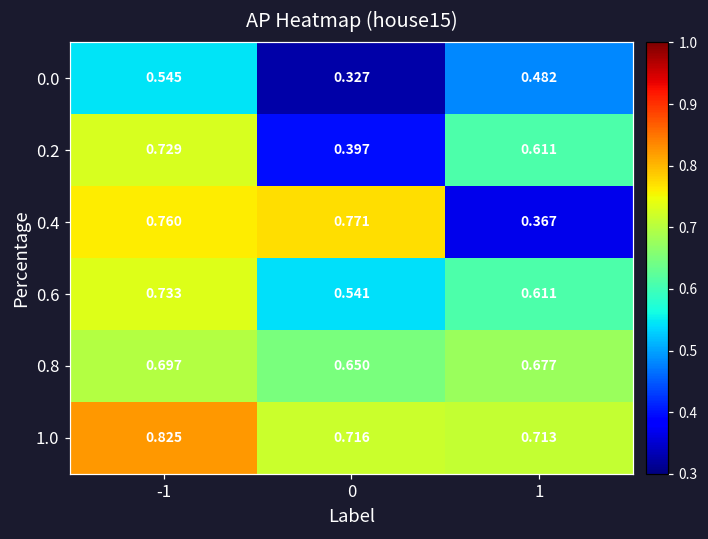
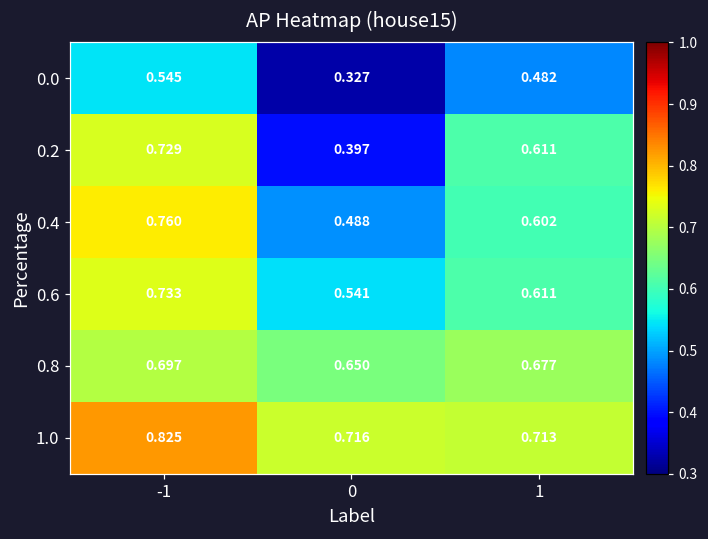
  {
    "0.0": {
      "-1": 0.545,
      "0": 0.327,
      "1": 0.482
    },
    "0.2": {
      "-1": 0.729,
      "0": 0.397,
      "1": 0.611
    },
    "0.4": {
      "-1": 0.760,
-     "0": 0.771,
-     "1": 0.367
+     "0": 0.488,
+     "1": 0.602
    },
    "0.6": {
      "-1": 0.733,
      "0": 0.541,
      "1": 0.611
    },
    "0.8": {
      "-1": 0.697,
      "0": 0.650,
      "1": 0.677
    },
    "1.0": {
      "-1": 0.825,
      "0": 0.716,
      "1": 0.713
    }
  }
